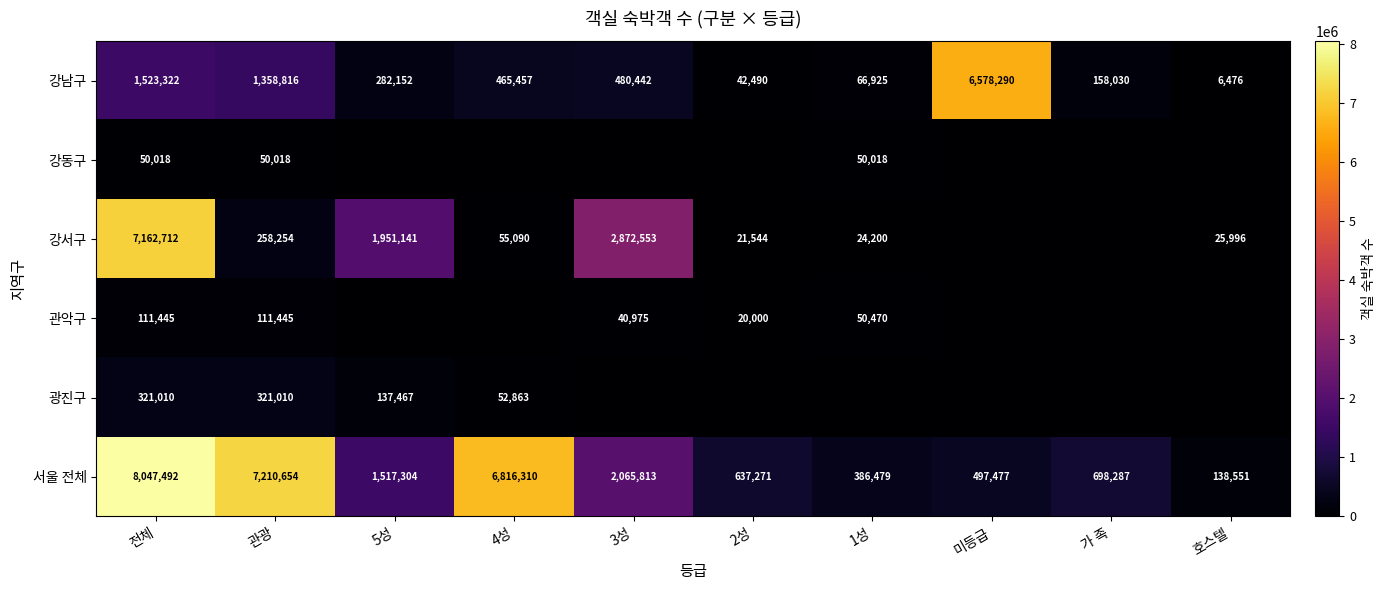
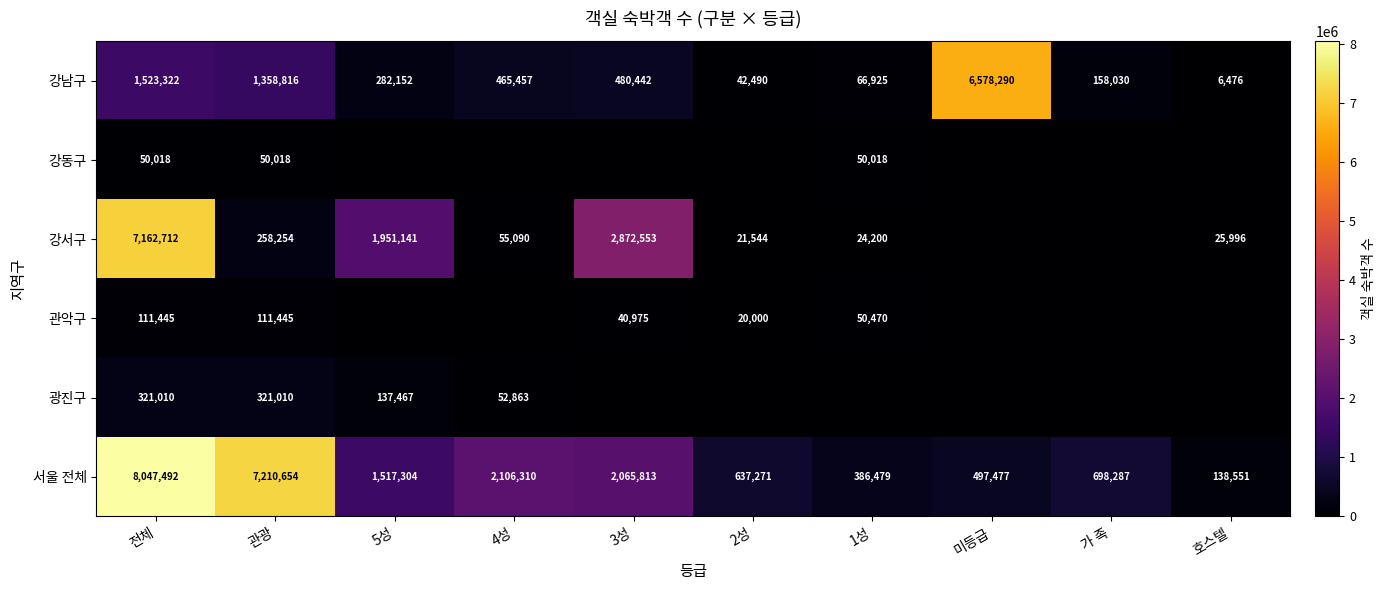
  {
    "강남구": {
      "전체": "1,523,322",
      "관광": "1,358,816",
      "5성": "282,152",
      "4성": "465,457",
      "3성": "480,442",
      "2성": "42,490",
      "1성": "66,925",
      "미등급": "6,578,290",
      "가 족": "158,030",
      "호스텔": "6,476"
    },
    "강동구": {
      "전체": "50,018",
      "관광": "50,018",
      "1성": "50,018"
    },
    "강서구": {
      "전체": "7,162,712",
      "관광": "258,254",
      "5성": "1,951,141",
      "4성": "55,090",
      "3성": "2,872,553",
      "2성": "21,544",
      "1성": "24,200",
      "호스텔": "25,996"
    },
    "관악구": {
      "전체": "111,445",
      "관광": "111,445",
      "3성": "40,975",
      "2성": "20,000",
      "1성": "50,470"
    },
    "광진구": {
      "전체": "321,010",
      "관광": "321,010",
      "5성": "137,467",
      "4성": "52,863"
    },
    "서울 전체": {
      "전체": "8,047,492",
      "관광": "7,210,654",
      "5성": "1,517,304",
-     "4성": "6,816,310",
+     "4성": "2,106,310",
      "3성": "2,065,813",
      "2성": "637,271",
      "1성": "386,479",
      "미등급": "497,477",
      "가 족": "698,287",
      "호스텔": "138,551"
    }
  }
